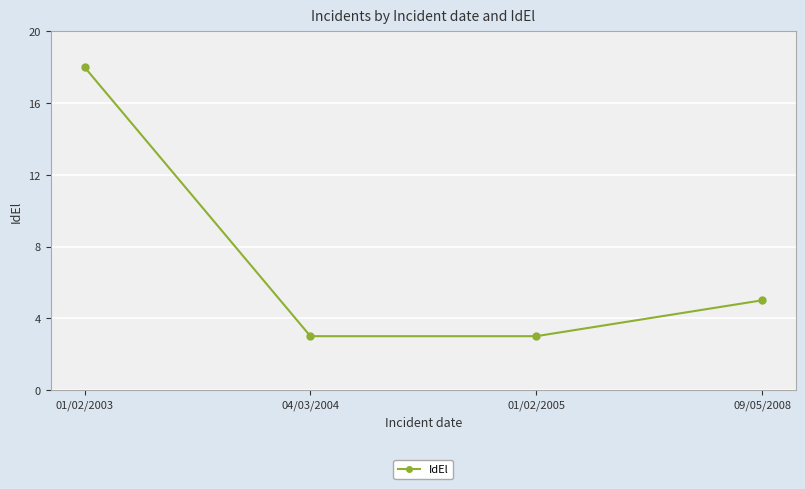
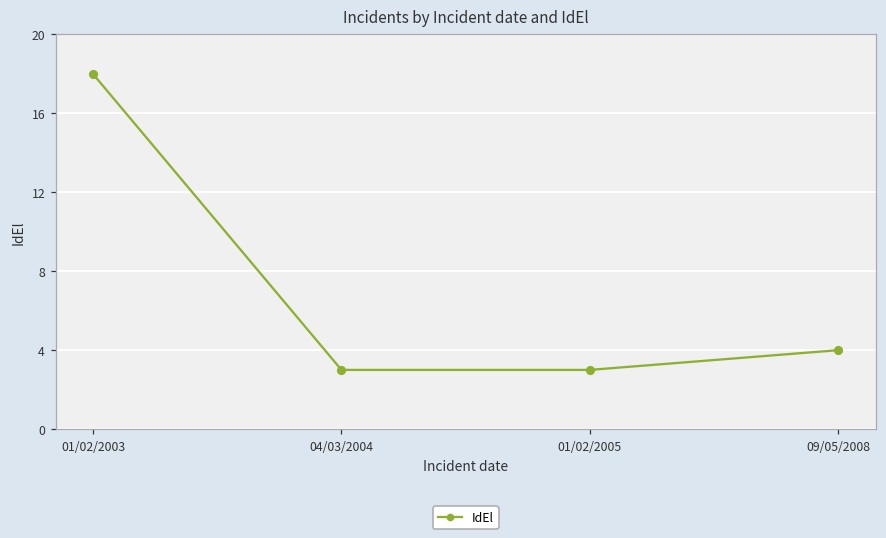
  {
    "01/02/2003": 18,
    "04/03/2004": 3,
    "01/02/2005": 3,
-   "09/05/2008": 5
+   "09/05/2008": 4
  }
